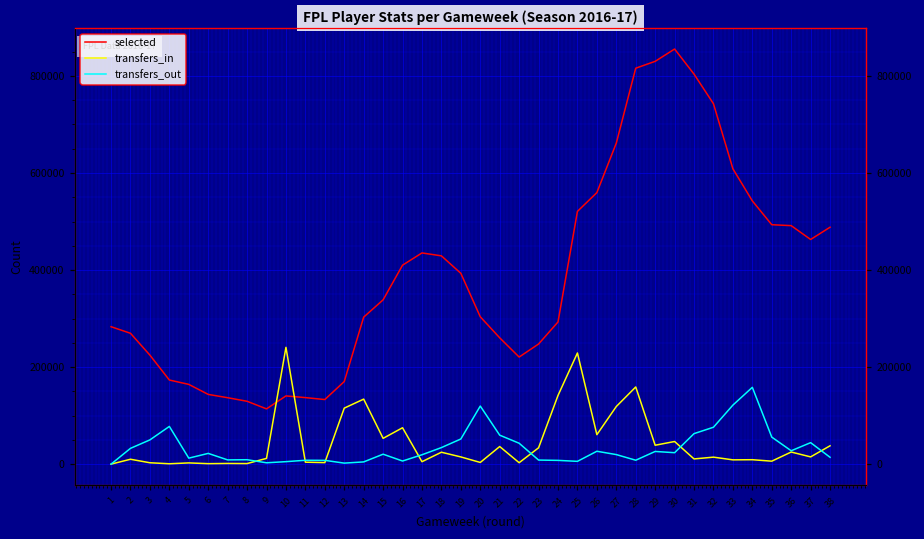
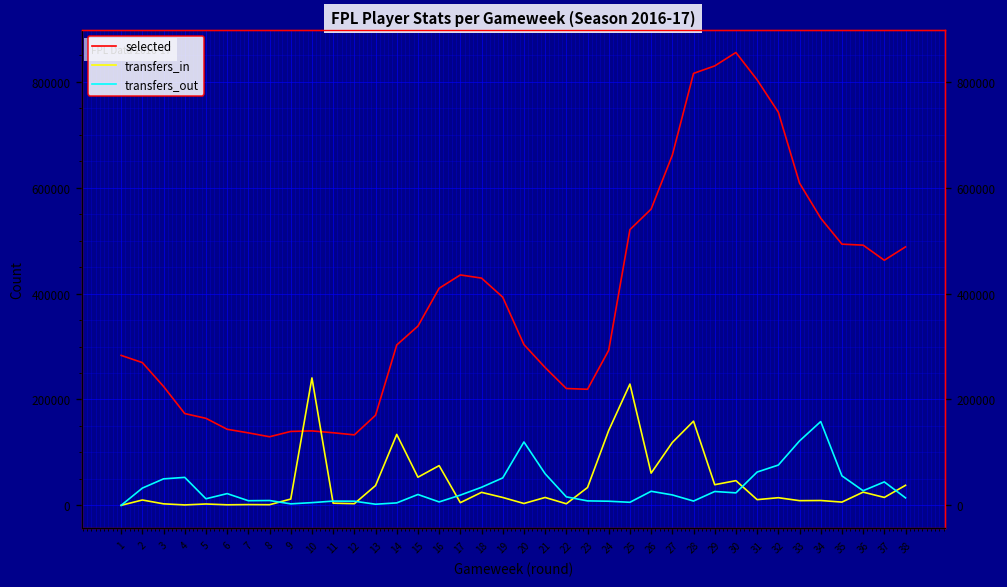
  {
    "selected": {
      "1": 280000,
      "2": 270000,
      "3": 220000,
      "4": 170000,
      "5": 160000,
      "6": 140000,
      "7": 140000,
      "8": 130000,
-     "9": 110000,
+     "9": 140000,
      "10": 140000,
      "11": 140000,
      "12": 130000,
      "13": 170000,
      "14": 300000,
      "15": 340000,
      "16": 410000,
      "17": 440000,
      "18": 430000,
      "19": 390000,
      "20": 300000,
      "21": 260000,
      "22": 220000,
-     "23": 250000,
+     "23": 220000,
      "24": 290000,
      "25": 520000,
      "26": 560000,
      "27": 660000,
      "28": 820000,
      "29": 830000,
      "30": 860000,
      "31": 800000,
      "32": 740000,
      "33": 610000,
      "34": 540000,
      "35": 490000,
      "36": 490000,
      "37": 460000,
      "38": 490000
    },
    "transfers_in": {
      "2": 10000,
      "3": 0,
      "4": 0,
      "5": 0,
      "6": 0,
      "7": 0,
      "8": 0,
      "9": 10000,
      "10": 240000,
-     "13": 120000,
+     "13": 40000,
      "14": 130000,
      "15": 50000,
      "16": 80000,
      "17": 10000,
      "18": 20000,
      "19": 10000,
      "20": 0,
-     "21": 40000,
+     "21": 10000,
      "22": 0,
      "23": 30000,
      "24": 140000,
      "25": 230000,
      "26": 60000,
      "27": 120000,
      "28": 160000,
      "29": 40000,
      "30": 50000,
      "31": 10000,
      "32": 10000,
      "33": 10000,
      "34": 10000,
      "35": 10000,
      "37": 10000,
      "38": 40000
    },
    "transfers_out": {
      "2": 30000,
      "3": 50000,
-     "4": 80000,
+     "4": 50000,
      "5": 10000,
      "6": 20000,
      "7": 10000,
      "8": 10000,
      "9": 0,
      "10": 10000,
      "13": 0,
      "14": 0,
      "15": 20000,
      "16": 10000,
      "17": 20000,
      "18": 30000,
      "19": 50000,
      "20": 120000,
      "21": 60000,
-     "22": 40000,
+     "22": 20000,
      "23": 10000,
      "24": 10000,
      "25": 10000,
      "26": 30000,
      "27": 20000,
      "28": 10000,
      "29": 30000,
      "30": 20000,
      "31": 60000,
      "32": 80000,
      "33": 120000,
      "34": 160000,
      "35": 60000,
      "37": 40000,
      "38": 10000
    }
  }
